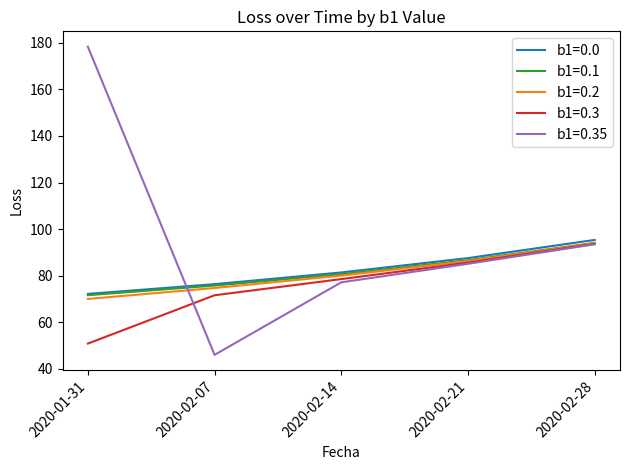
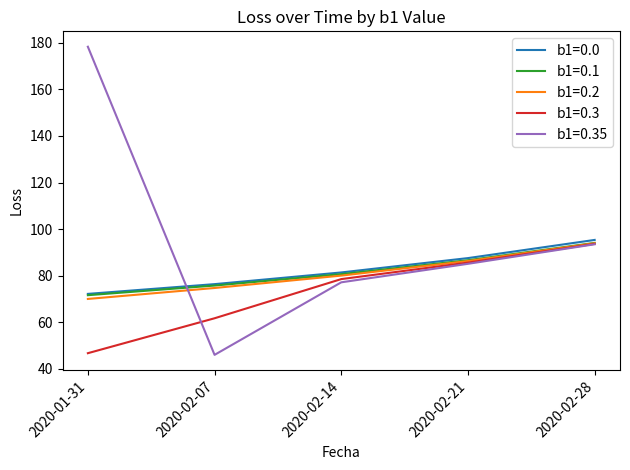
  {
    "b1=0.0": {
      "2020-02-28": 95
    },
    "b1=0.2": {
      "2020-01-31": 70
    },
    "b1=0.3": {
-     "2020-01-31": 51,
-     "2020-02-07": 72,
+     "2020-01-31": 47,
+     "2020-02-07": 62,
      "2020-02-14": 79
    },
    "b1=0.35": {
      "2020-01-31": 178,
      "2020-02-07": 46,
      "2020-02-14": 77
    }
  }
